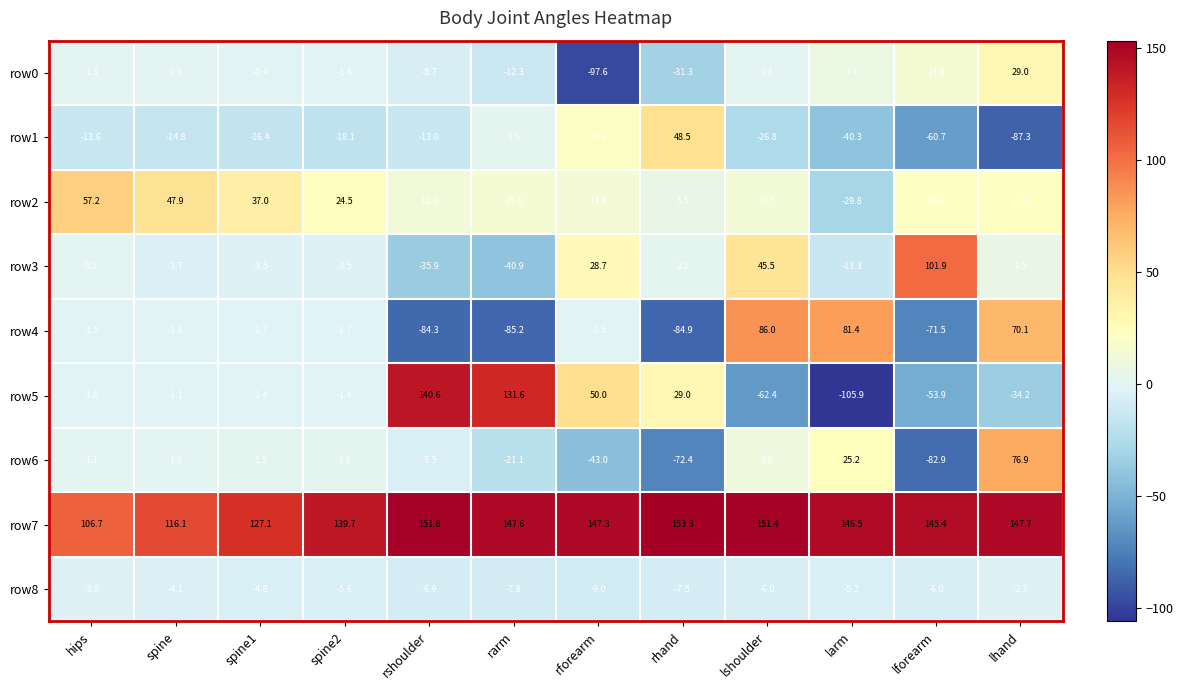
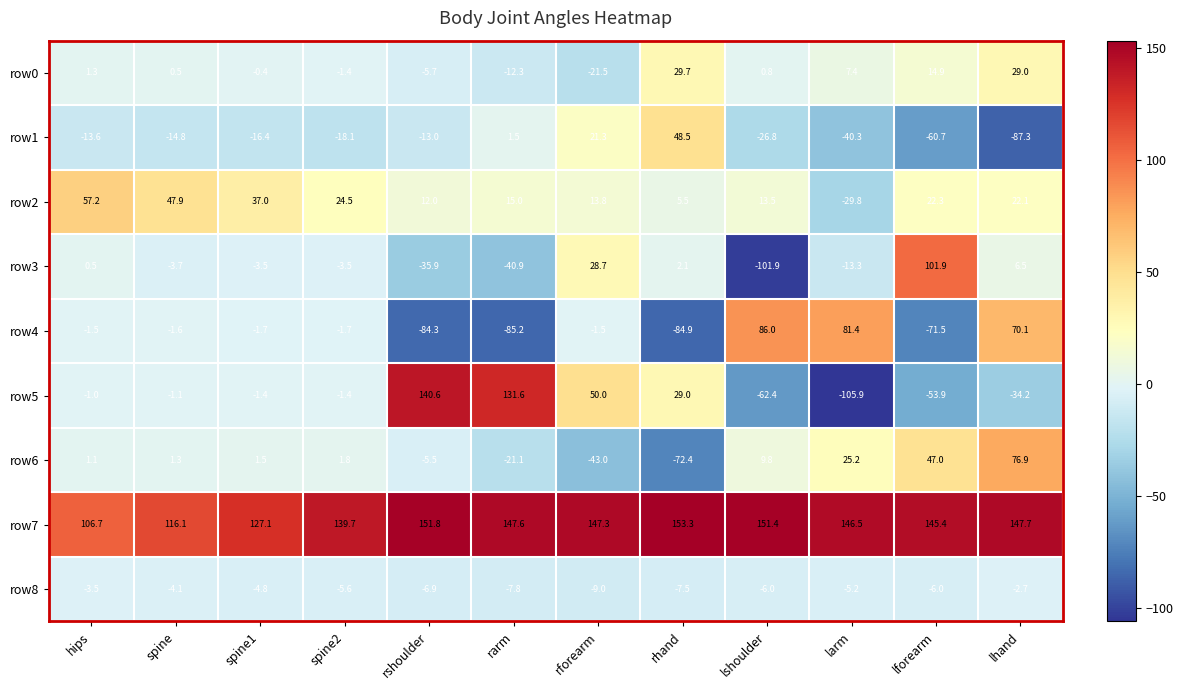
  {
    "row0": {
      "rarm": -12.3,
-     "rforearm": -97.6,
-     "rhand": -31.3,
+     "rforearm": -21.5,
+     "rhand": 29.7,
      "lhand": 29.0
    },
    "row1": {
      "hips": -13.6,
      "spine": -14.8,
      "spine1": -16.4,
      "spine2": -18.1,
      "rshoulder": -13.0,
      "rforearm": 21.3,
      "rhand": 48.5,
      "lshoulder": -26.8,
      "larm": -40.3,
      "lforearm": -60.7,
      "lhand": -87.3
    },
    "row2": {
      "hips": 57.2,
      "spine": 47.9,
      "spine1": 37.0,
      "spine2": 24.5,
      "larm": -29.8,
      "lforearm": 22.3,
      "lhand": 22.1
    },
    "row3": {
      "rshoulder": -35.9,
      "rarm": -40.9,
      "rforearm": 28.7,
-     "lshoulder": 45.5,
+     "lshoulder": -101.9,
      "larm": -13.3,
      "lforearm": 101.9
    },
    "row4": {
      "rshoulder": -84.3,
      "rarm": -85.2,
      "rhand": -84.9,
      "lshoulder": 86.0,
      "larm": 81.4,
      "lforearm": -71.5,
      "lhand": 70.1
    },
    "row5": {
      "rshoulder": 140.6,
      "rarm": 131.6,
      "rforearm": 50.0,
      "rhand": 29.0,
      "lshoulder": -62.4,
      "larm": -105.9,
      "lforearm": -53.9,
      "lhand": -34.2
    },
    "row6": {
      "rarm": -21.1,
      "rforearm": -43.0,
      "rhand": -72.4,
      "larm": 25.2,
-     "lforearm": -82.9,
+     "lforearm": 47.0,
      "lhand": 76.9
    },
    "row7": {
      "hips": 106.7,
      "spine": 116.1,
      "spine1": 127.1,
      "spine2": 139.7,
      "rshoulder": 151.8,
      "rarm": 147.6,
      "rforearm": 147.3,
      "rhand": 153.3,
      "lshoulder": 151.4,
      "larm": 146.5,
      "lforearm": 145.4,
      "lhand": 147.7
    }
  }
